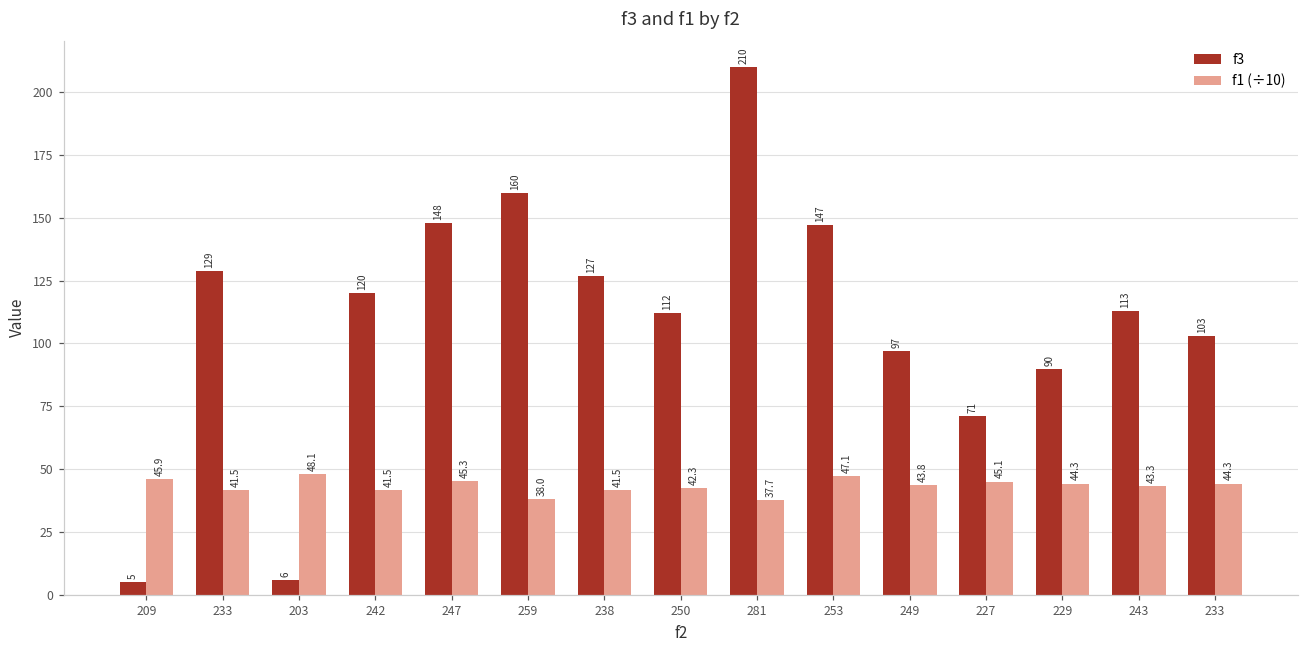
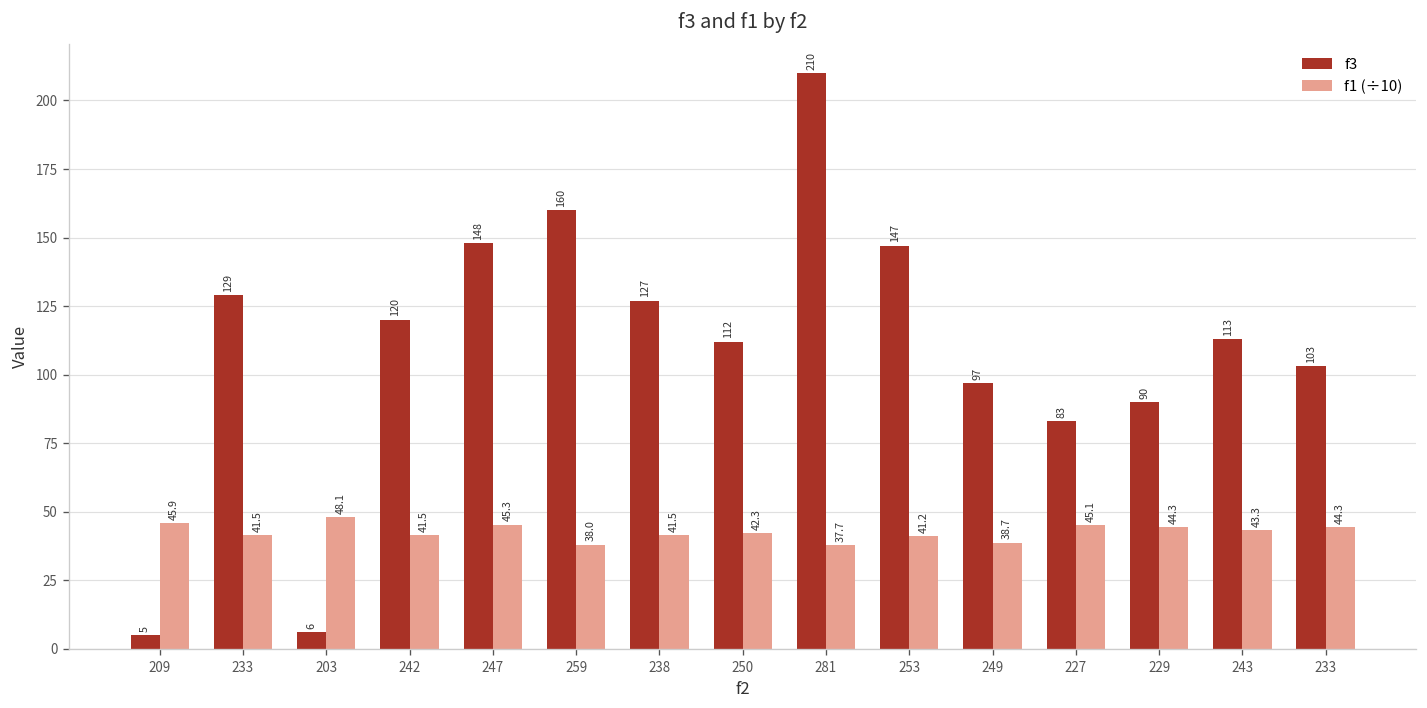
  {
    "f3": {
      "209": 5,
      "203": 6,
      "242": 120,
      "247": 148,
      "259": 160,
      "238": 127,
      "250": 112,
      "281": 210,
      "253": 147,
      "249": 97,
-     "227": 71,
+     "227": 83,
      "229": 90,
      "243": 113
    },
    "f1 (÷10)": {
      "209": 45.9,
      "203": 48.1,
      "242": 41.5,
      "247": 45.3,
      "259": 38.0,
      "238": 41.5,
      "250": 42.3,
      "281": 37.7,
-     "253": 47.1,
-     "249": 43.8,
+     "253": 41.2,
+     "249": 38.7,
      "227": 45.1,
      "229": 44.3,
      "243": 43.3
    }
  }
